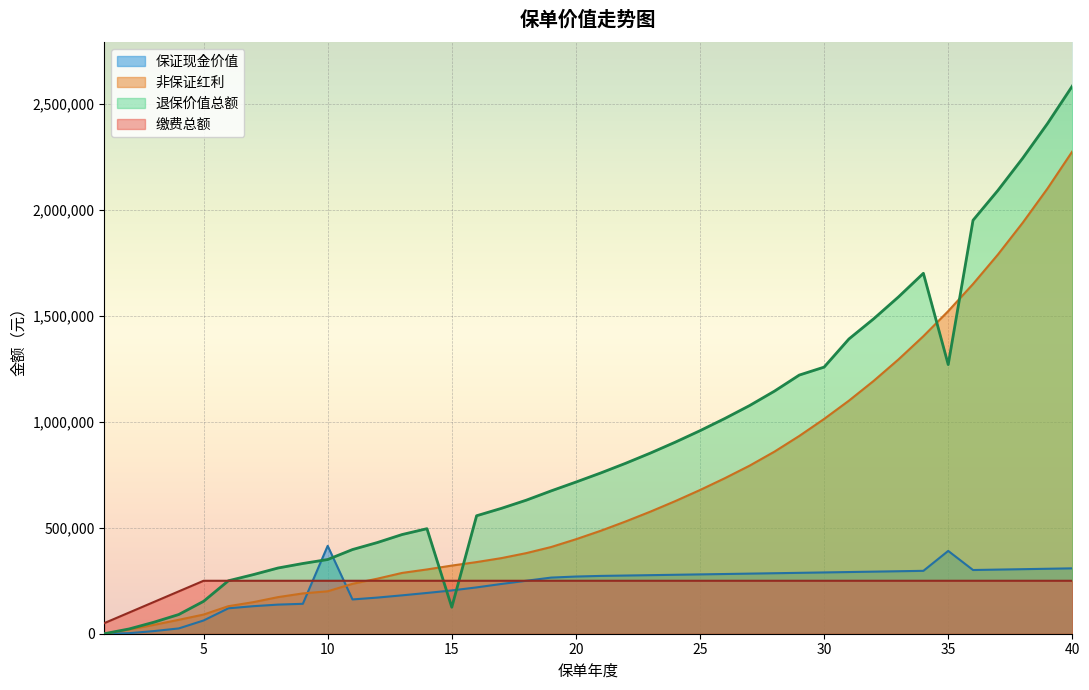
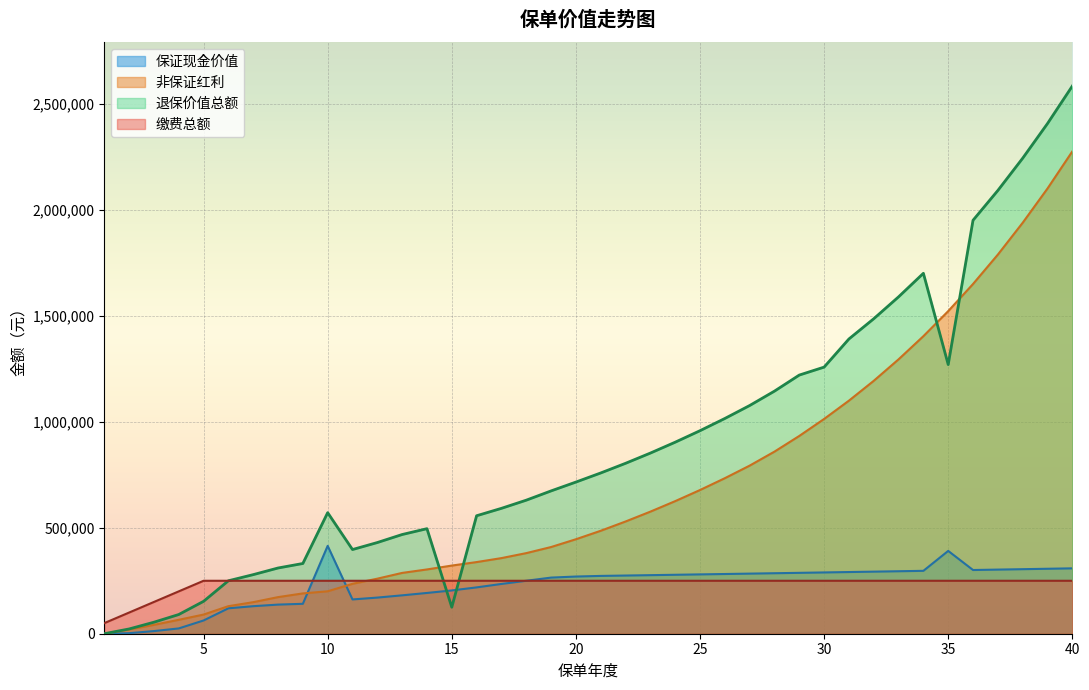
  {
    "保证现金价值": {
      "5": "60,000",
      "10": "410,000",
      "15": "200,000",
      "20": "270,000",
      "25": "280,000",
      "30": "290,000",
      "35": "390,000",
      "40": "310,000"
    },
    "退保价值总额": {
      "5": "150,000",
-     "10": "350,000",
+     "10": "570,000",
      "15": "130,000",
      "20": "720,000",
      "25": "960,000",
      "30": "1,260,000",
      "35": "1,270,000",
      "40": "2,590,000"
    }
  }
